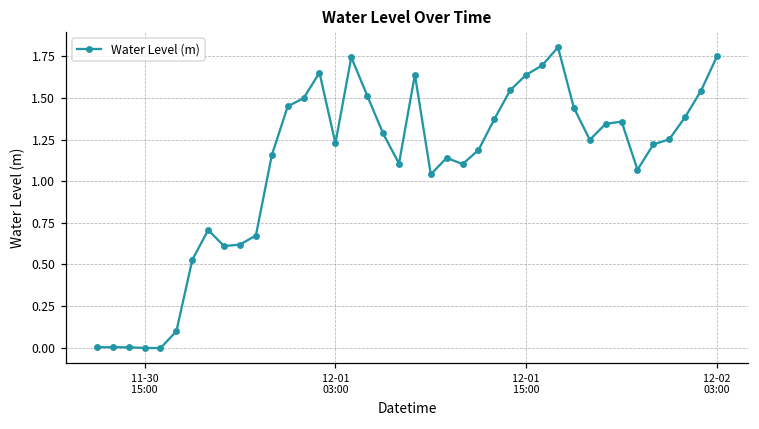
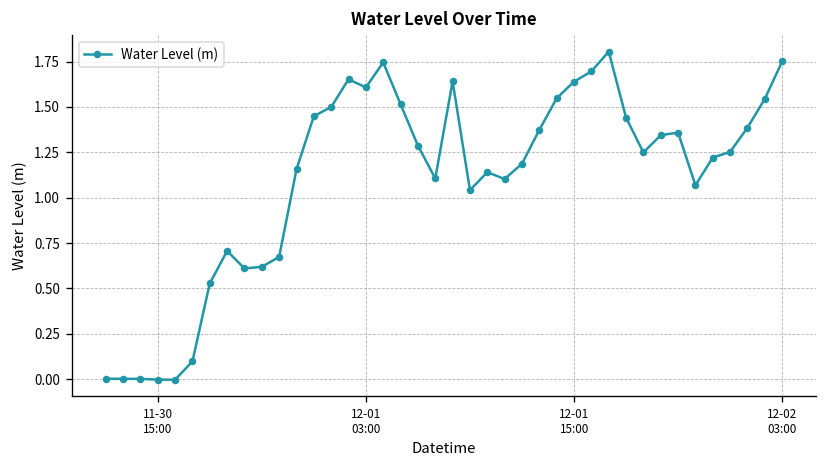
  {
    "11-30 15:00": 0.00,
-   "12-01 03:00": 1.23,
+   "12-01 03:00": 1.61,
    "12-01 15:00": 1.64,
    "12-02 03:00": 1.75
  }
